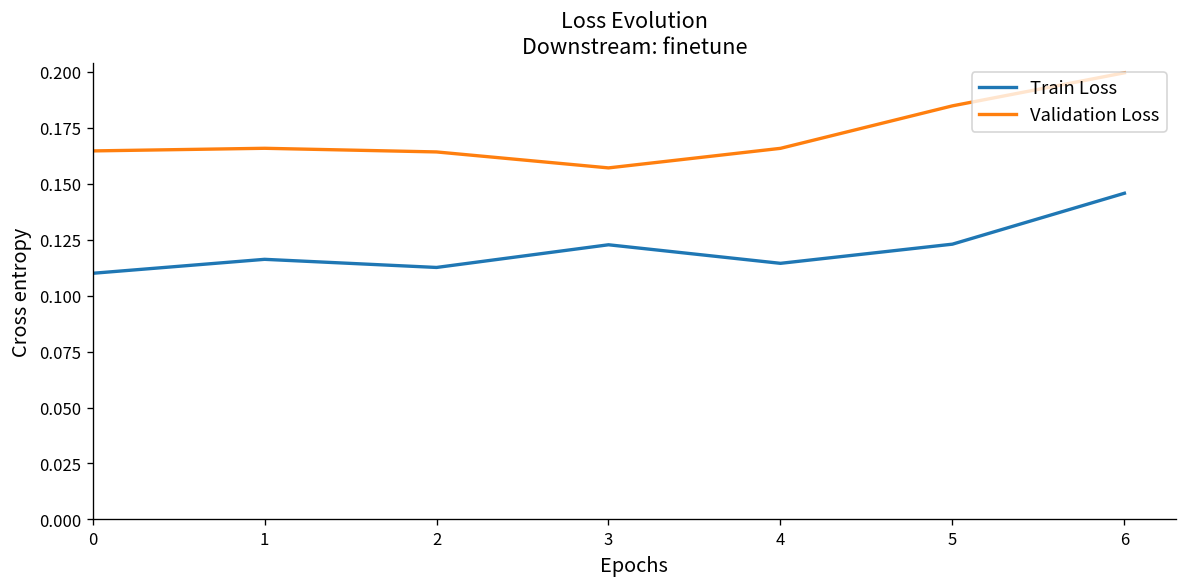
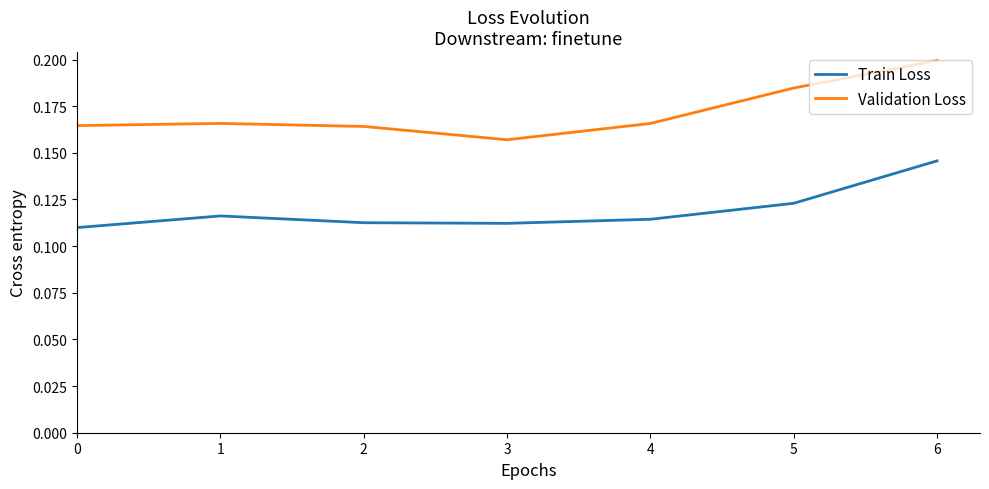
  {
    "Train Loss": {
      "0": 0.110,
      "1": 0.116,
      "2": 0.113,
-     "3": 0.123,
+     "3": 0.112,
      "4": 0.114,
      "5": 0.123,
      "6": 0.146
    },
    "Validation Loss": {
      "0": 0.165,
      "1": 0.166,
      "2": 0.164,
      "3": 0.157,
      "4": 0.166,
      "5": 0.185
    }
  }
